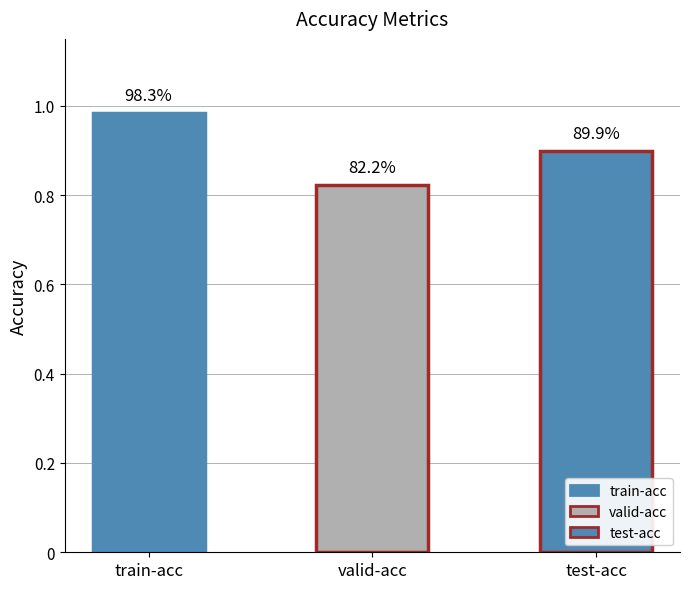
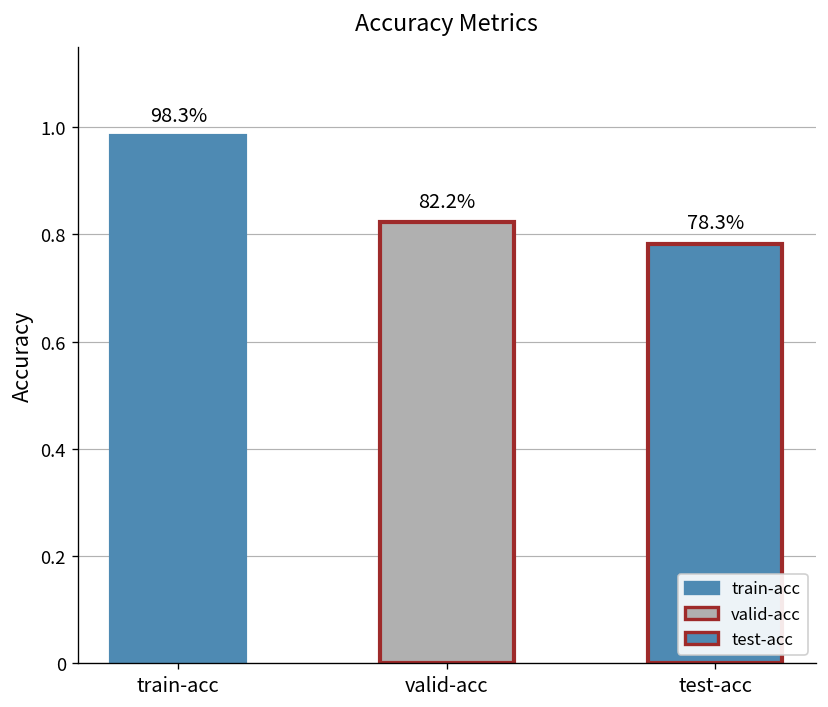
  {
    "train-acc": "98.3%",
    "valid-acc": "82.2%",
-   "test-acc": "89.9%"
+   "test-acc": "78.3%"
  }
